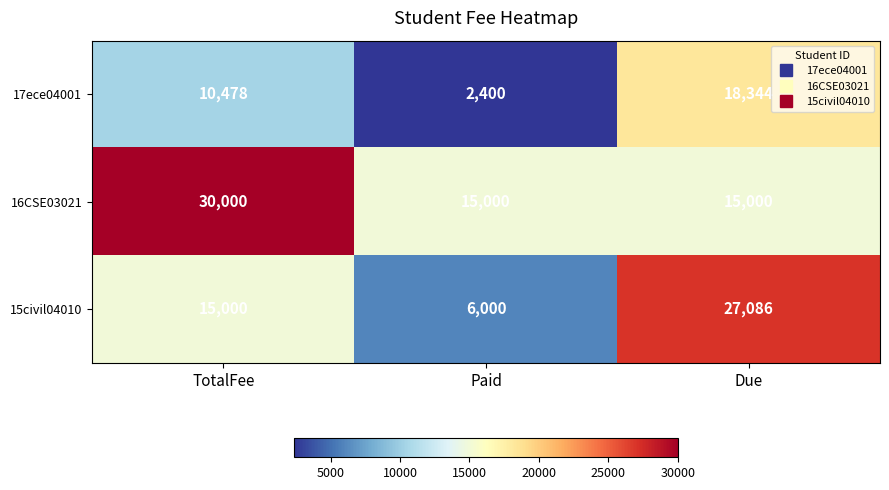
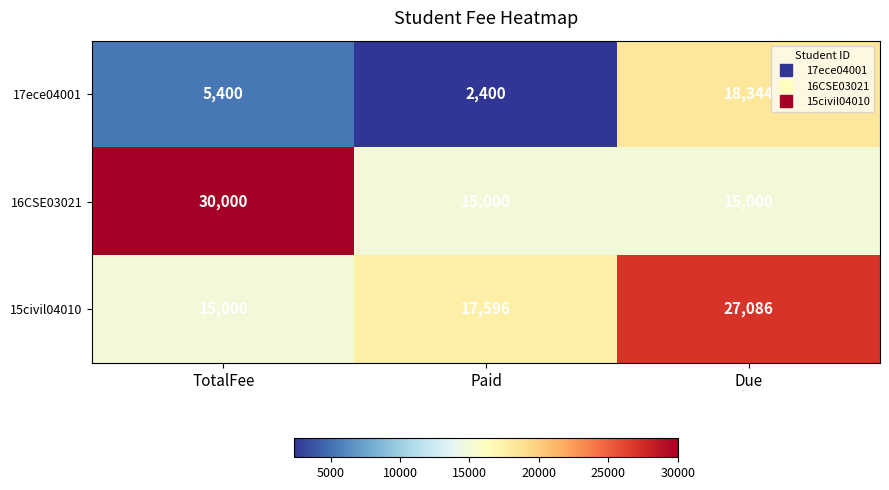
  {
    "17ece04001": {
-     "TotalFee": "10,478",
+     "TotalFee": "5,400",
      "Paid": "2,400"
    },
    "16CSE03021": {
      "TotalFee": "30,000"
    },
    "15civil04010": {
-     "Paid": "6,000",
+     "Paid": "17,596",
      "Due": "27,086"
    }
  }
